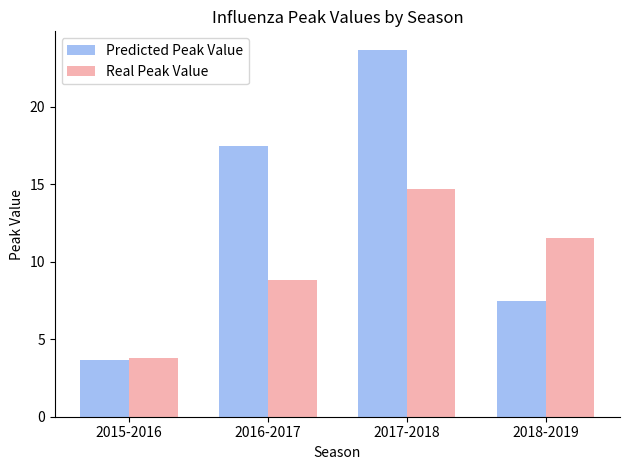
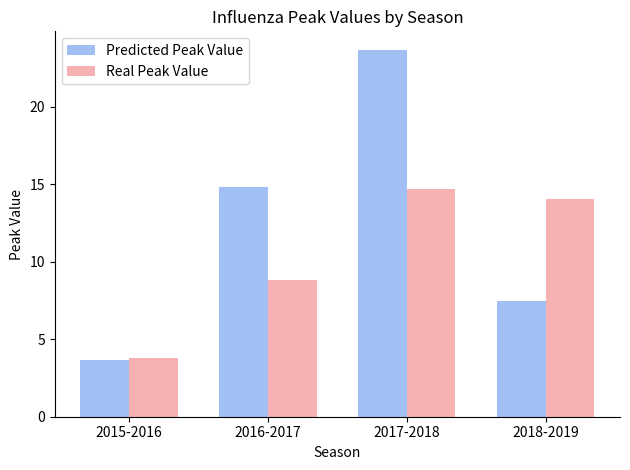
  {
    "Predicted Peak Value": {
      "2015-2016": 3.7,
-     "2016-2017": 17.5,
+     "2016-2017": 14.9,
      "2017-2018": 23.7,
      "2018-2019": 7.5
    },
    "Real Peak Value": {
      "2015-2016": 3.8,
      "2016-2017": 8.8,
      "2017-2018": 14.7,
-     "2018-2019": 11.6
+     "2018-2019": 14.0
    }
  }
